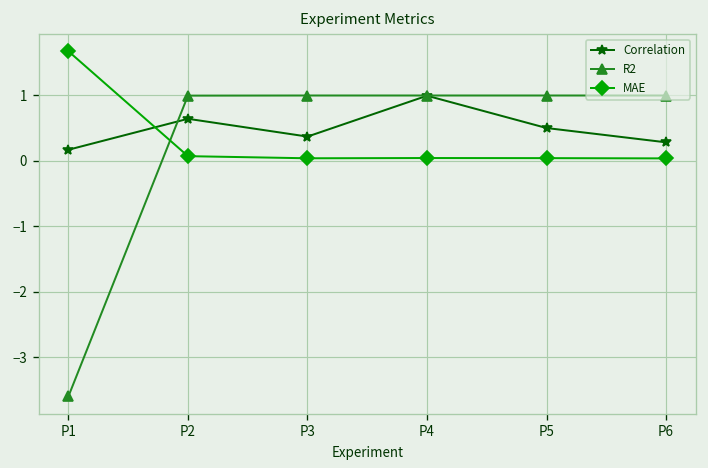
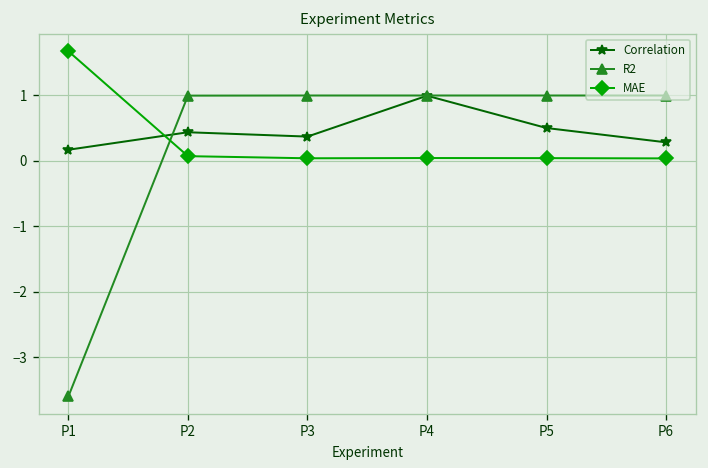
  {
    "Correlation": {
      "P1": 0.2,
-     "P2": 0.6,
+     "P2": 0.4,
      "P3": 0.4,
      "P5": 0.5,
      "P6": 0.3
    }
  }
